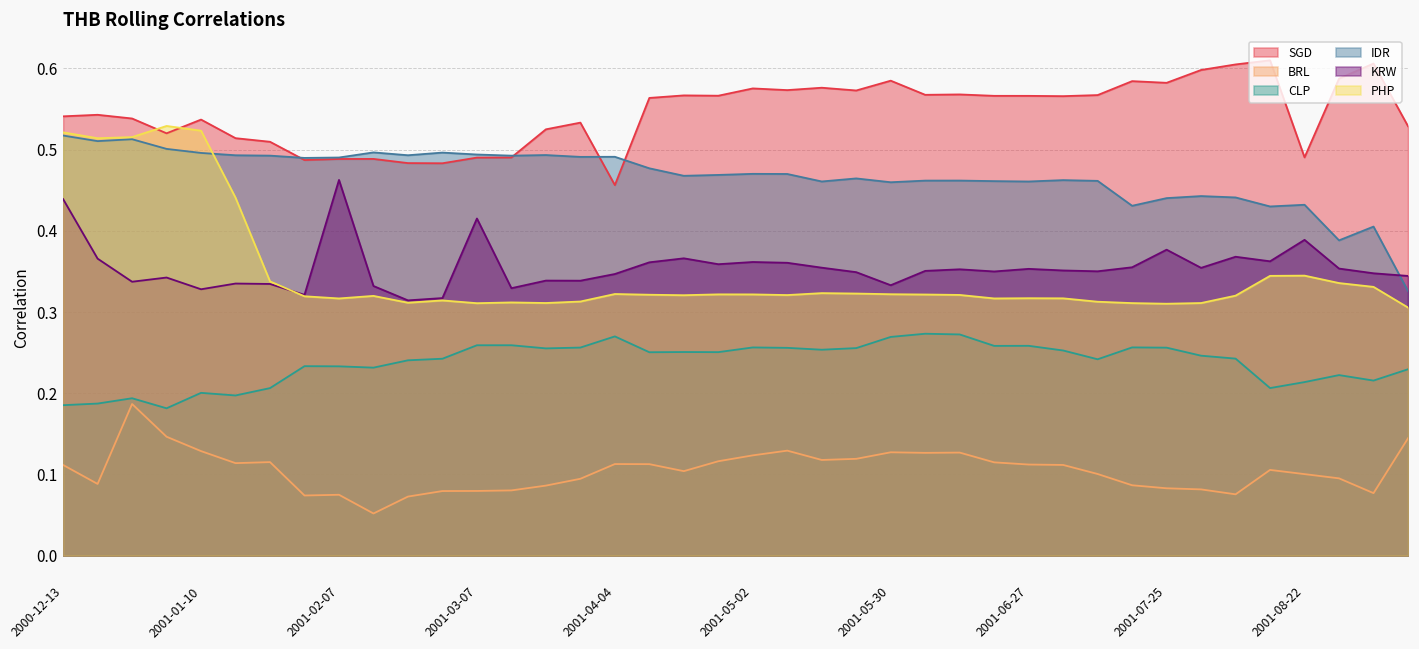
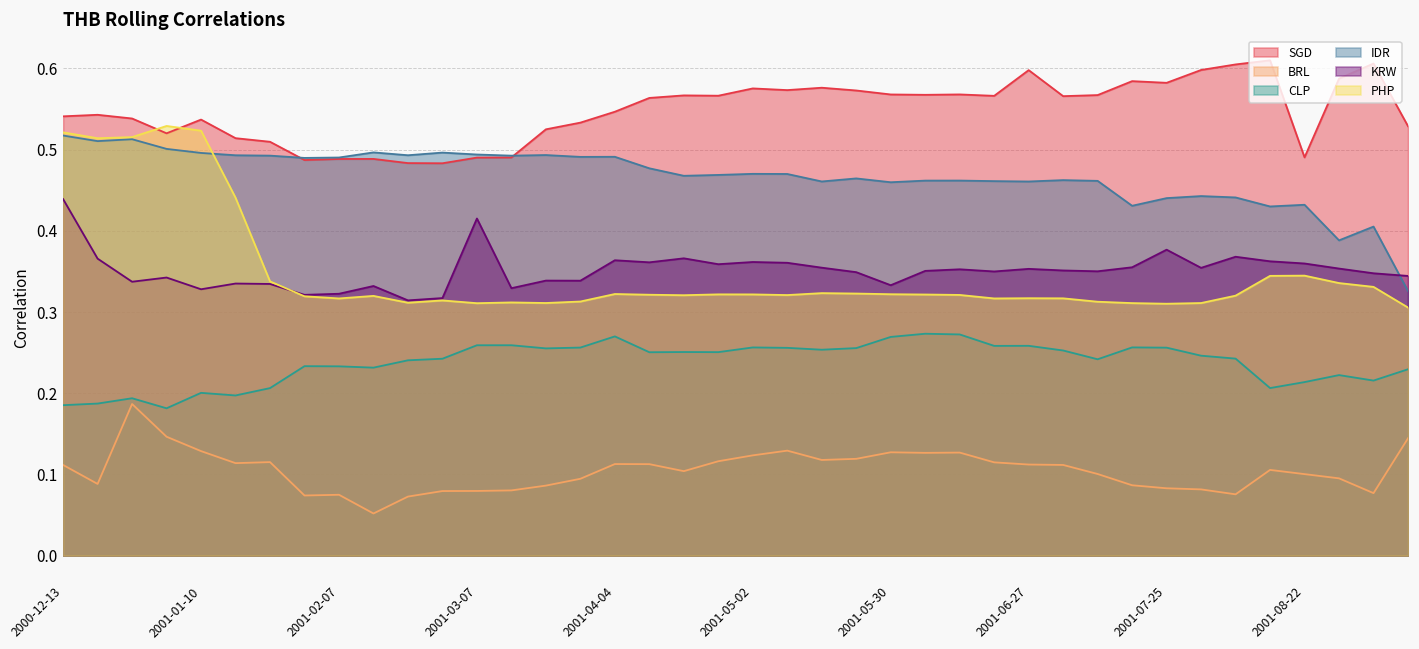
  {
    "SGD": {
      "2000-12-13": 0.54,
      "2001-01-10": 0.54,
      "2001-03-07": 0.49,
-     "2001-04-04": 0.46,
+     "2001-04-04": 0.55,
      "2001-05-02": 0.58,
-     "2001-05-30": 0.58,
-     "2001-06-27": 0.57,
+     "2001-05-30": 0.57,
+     "2001-06-27": 0.60,
      "2001-07-25": 0.58,
      "2001-08-22": 0.49
    },
    "KRW": {
      "2000-12-13": 0.44,
      "2001-01-10": 0.33,
-     "2001-02-07": 0.46,
+     "2001-02-07": 0.32,
      "2001-03-07": 0.42,
-     "2001-04-04": 0.35,
+     "2001-04-04": 0.36,
      "2001-05-02": 0.36,
      "2001-05-30": 0.33,
      "2001-06-27": 0.35,
      "2001-07-25": 0.38,
-     "2001-08-22": 0.39
+     "2001-08-22": 0.36
    }
  }
